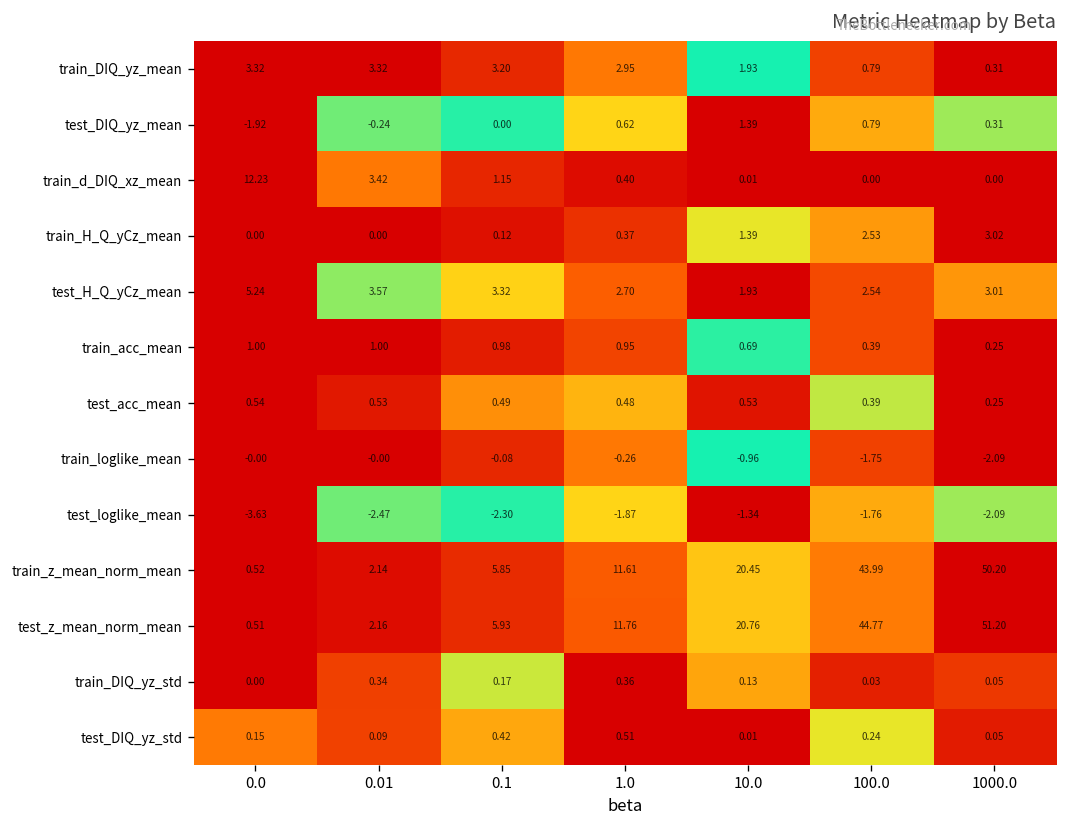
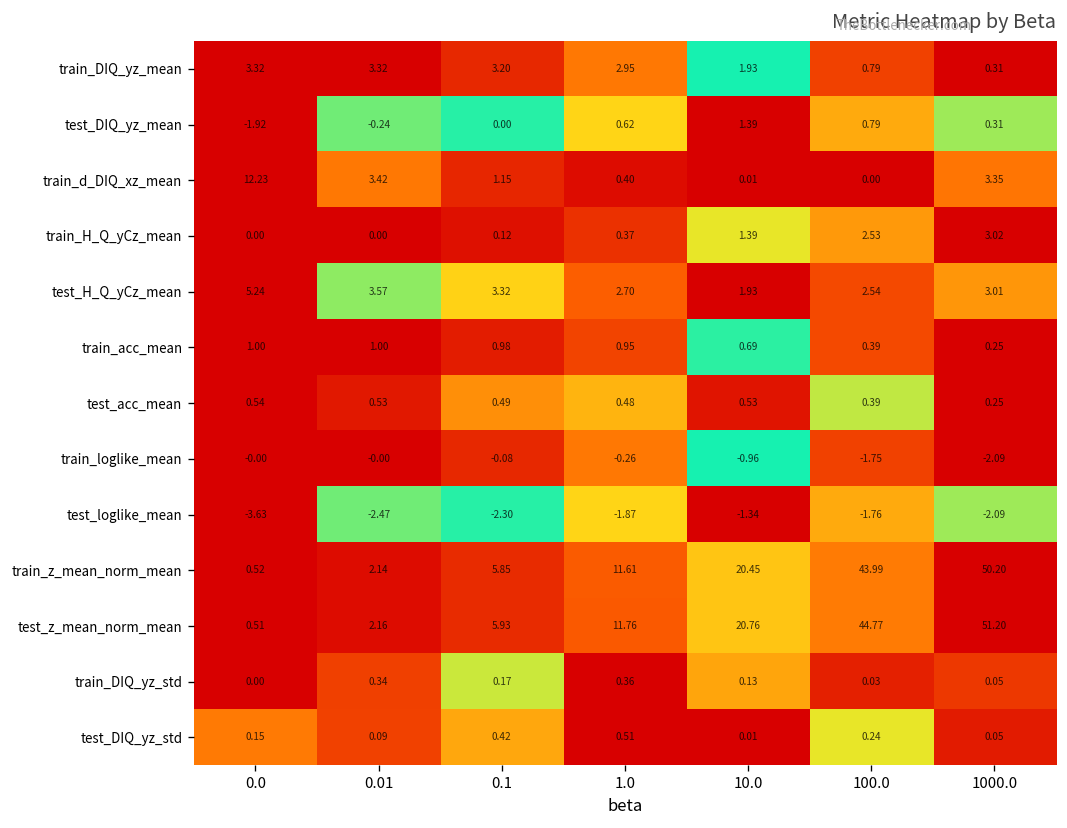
  {
    "train_DIQ_yz_mean": {
      "0.0": 3.32,
      "0.01": 3.32,
      "0.1": 3.20,
      "1.0": 2.95,
      "10.0": 1.93,
      "100.0": 0.79,
      "1000.0": 0.31
    },
    "test_DIQ_yz_mean": {
      "0.0": -1.92,
      "0.01": -0.24,
      "0.1": 0.00,
      "1.0": 0.62,
      "10.0": 1.39,
      "100.0": 0.79,
      "1000.0": 0.31
    },
    "train_d_DIQ_xz_mean": {
      "0.0": 12.23,
      "0.01": 3.42,
      "0.1": 1.15,
      "1.0": 0.40,
      "10.0": 0.01,
      "100.0": 0.00,
-     "1000.0": 0.00
+     "1000.0": 3.35
    },
    "train_H_Q_yCz_mean": {
      "0.0": 0.00,
      "0.01": 0.00,
      "0.1": 0.12,
      "1.0": 0.37,
      "10.0": 1.39,
      "100.0": 2.53,
      "1000.0": 3.02
    },
    "test_H_Q_yCz_mean": {
      "0.0": 5.24,
      "0.01": 3.57,
      "0.1": 3.32,
      "1.0": 2.70,
      "10.0": 1.93,
      "100.0": 2.54,
      "1000.0": 3.01
    },
    "train_acc_mean": {
      "0.0": 1.00,
      "0.01": 1.00,
      "0.1": 0.98,
      "1.0": 0.95,
      "10.0": 0.69,
      "100.0": 0.39,
      "1000.0": 0.25
    },
    "test_acc_mean": {
      "0.0": 0.54,
      "0.01": 0.53,
      "0.1": 0.49,
      "1.0": 0.48,
      "10.0": 0.53,
      "100.0": 0.39,
      "1000.0": 0.25
    },
    "train_loglike_mean": {
      "0.0": -0.00,
      "0.01": -0.00,
      "0.1": -0.08,
      "1.0": -0.26,
      "10.0": -0.96,
      "100.0": -1.75,
      "1000.0": -2.09
    },
    "test_loglike_mean": {
      "0.0": -3.63,
      "0.01": -2.47,
      "0.1": -2.30,
      "1.0": -1.87,
      "10.0": -1.34,
      "100.0": -1.76,
      "1000.0": -2.09
    },
    "train_z_mean_norm_mean": {
      "0.0": 0.52,
      "0.01": 2.14,
      "0.1": 5.85,
      "1.0": 11.61,
      "10.0": 20.45,
      "100.0": 43.99,
      "1000.0": 50.20
    },
    "test_z_mean_norm_mean": {
      "0.0": 0.51,
      "0.01": 2.16,
      "0.1": 5.93,
      "1.0": 11.76,
      "10.0": 20.76,
      "100.0": 44.77,
      "1000.0": 51.20
    },
    "train_DIQ_yz_std": {
      "0.0": 0.00,
      "0.01": 0.34,
      "0.1": 0.17,
      "1.0": 0.36,
      "10.0": 0.13,
      "100.0": 0.03,
      "1000.0": 0.05
    },
    "test_DIQ_yz_std": {
      "0.0": 0.15,
      "0.01": 0.09,
      "0.1": 0.42,
      "1.0": 0.51,
      "10.0": 0.01,
      "100.0": 0.24,
      "1000.0": 0.05
    }
  }
